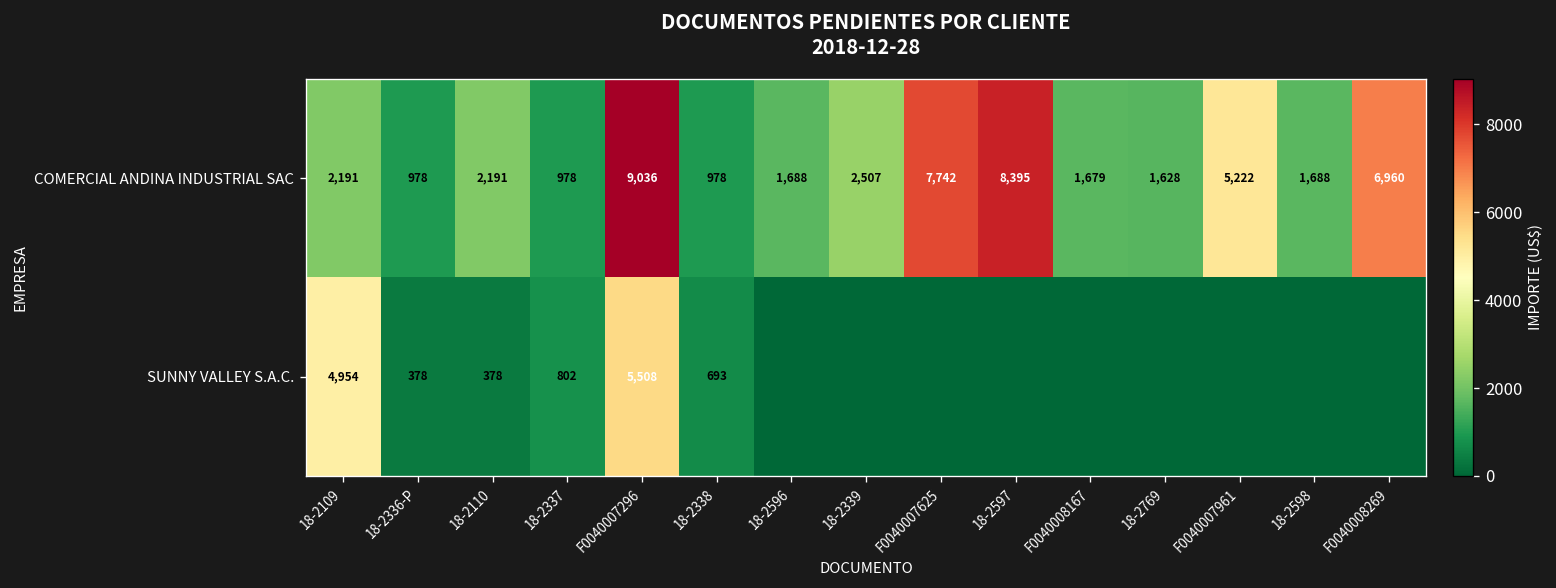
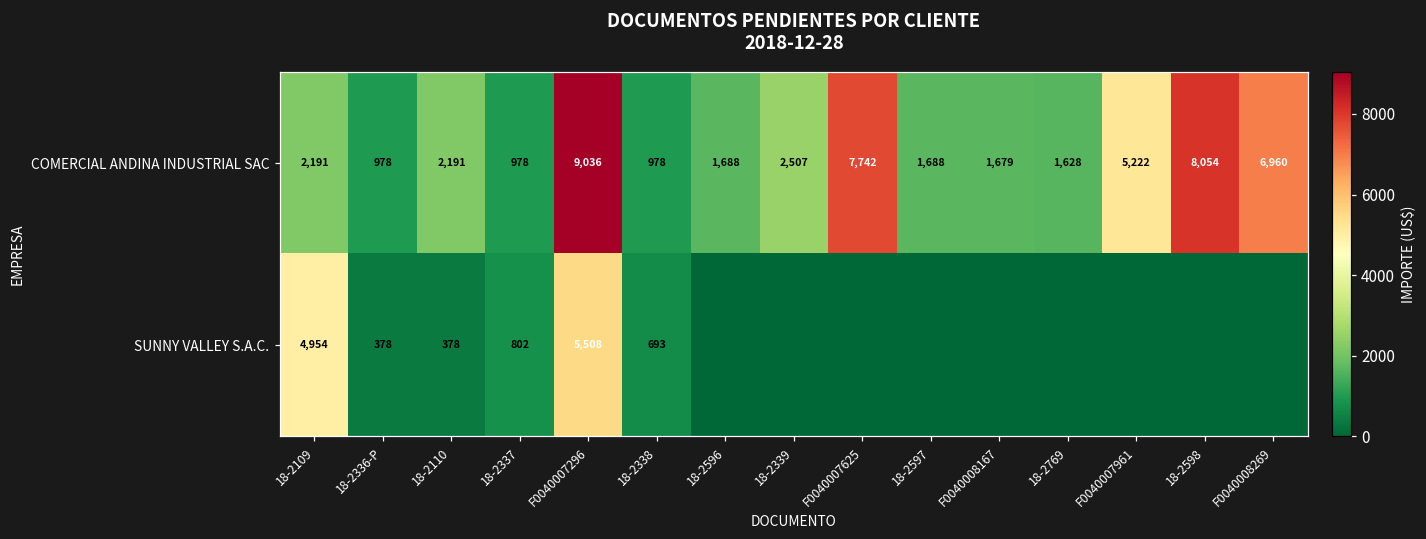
  {
    "COMERCIAL ANDINA INDUSTRIAL SAC": {
      "18-2109": "2,191",
      "18-2336-P": "978",
      "18-2110": "2,191",
      "18-2337": "978",
      "F0040007296": "9,036",
      "18-2338": "978",
      "18-2596": "1,688",
      "18-2339": "2,507",
      "F0040007625": "7,742",
-     "18-2597": "8,395",
+     "18-2597": "1,688",
      "F0040008167": "1,679",
      "18-2769": "1,628",
      "F0040007961": "5,222",
-     "18-2598": "1,688",
+     "18-2598": "8,054",
      "F0040008269": "6,960"
    },
    "SUNNY VALLEY S.A.C.": {
      "18-2109": "4,954",
      "18-2336-P": "378",
      "18-2110": "378",
      "18-2337": "802",
      "F0040007296": "5,508",
      "18-2338": "693"
    }
  }
